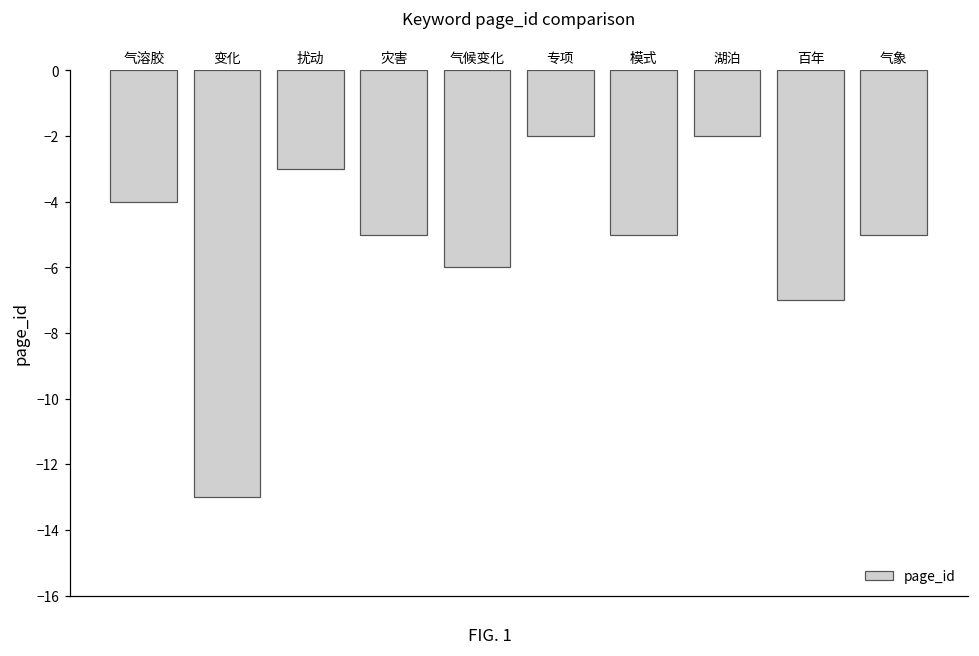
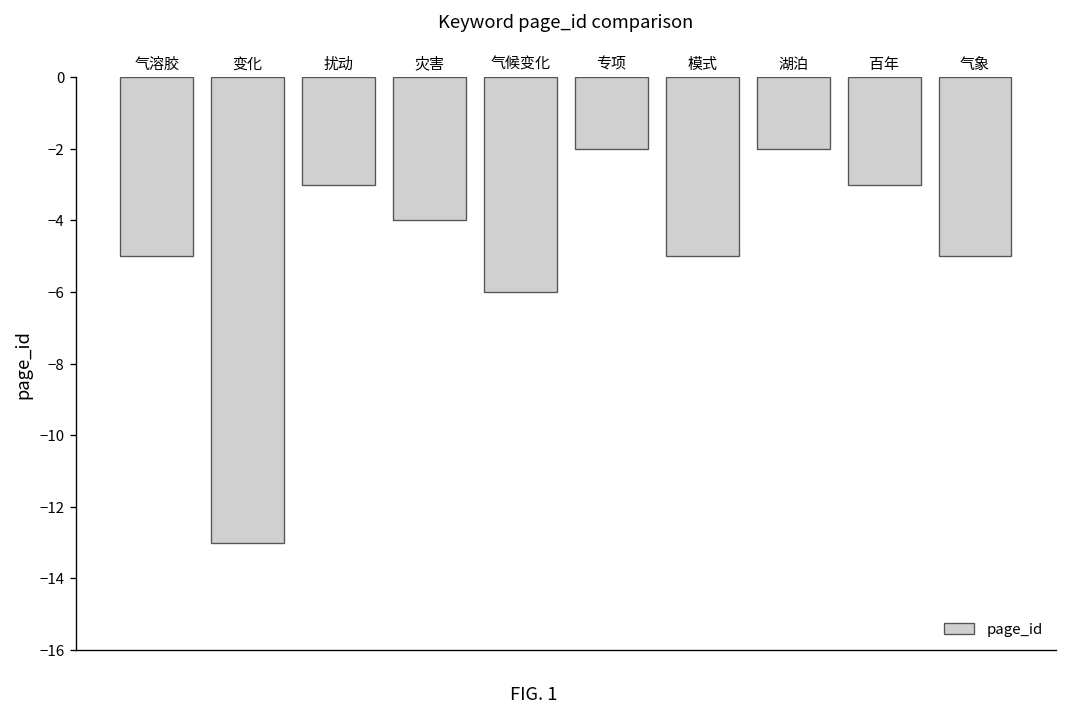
  {
-   "气溶胶": -4.0,
+   "气溶胶": -5.0,
    "变化": -13.0,
    "扰动": -3.0,
-   "灾害": -5.0,
+   "灾害": -4.0,
    "气候变化": -6.0,
    "专项": -2.0,
    "模式": -5.0,
    "湖泊": -2.0,
-   "百年": -7.0,
+   "百年": -3.0,
    "气象": -5.0
  }
